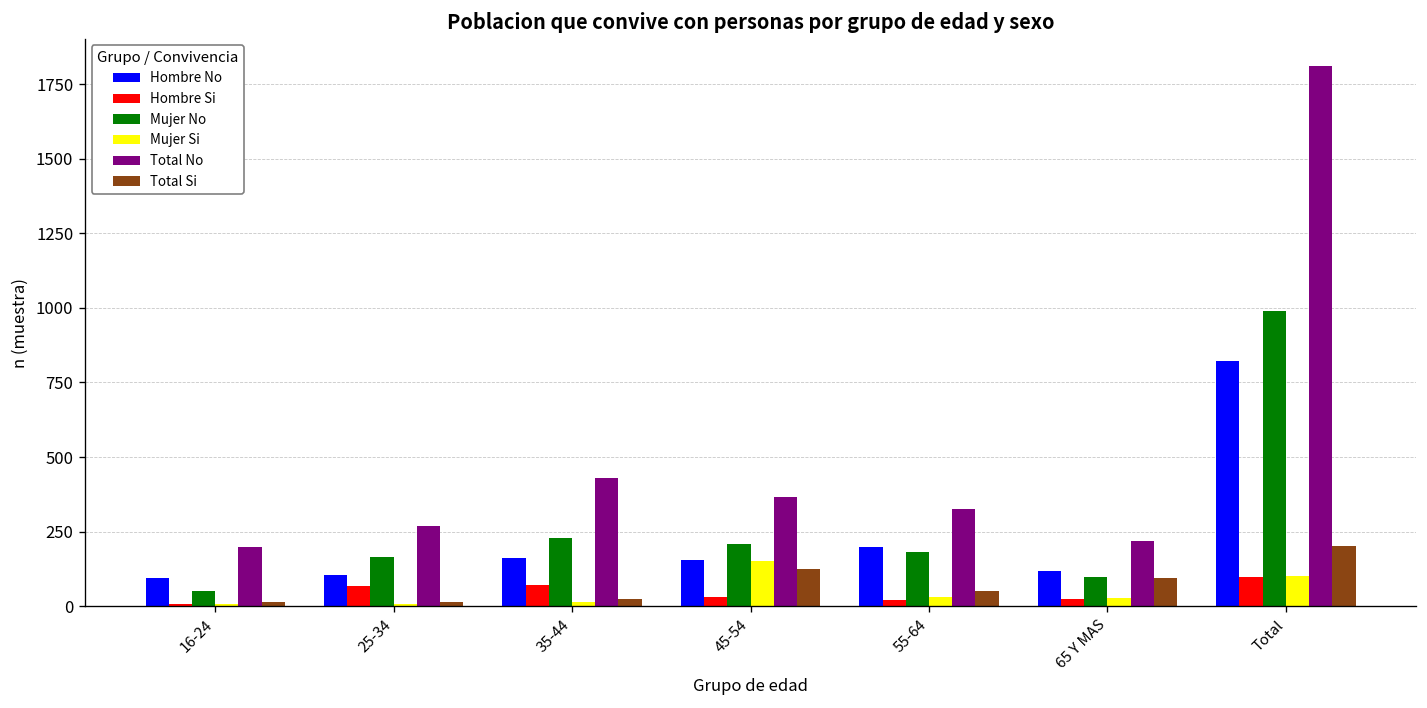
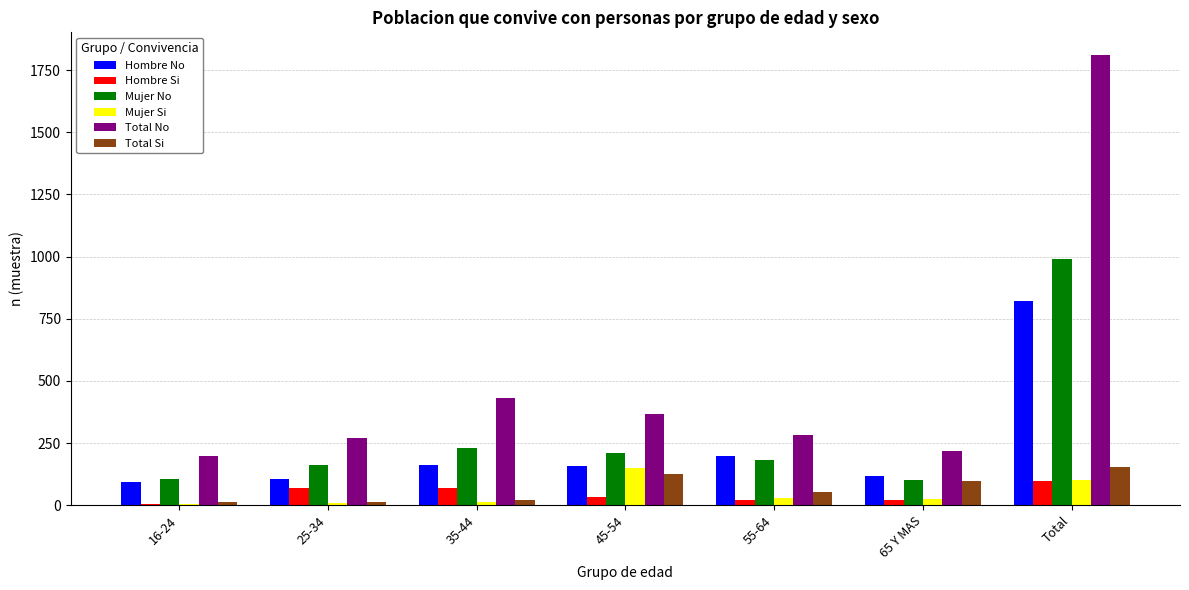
  {
    "Hombre No": {
      "16-24": 100,
      "25-34": 110,
      "35-44": 160,
      "45-54": 160,
      "55-64": 200,
      "65 Y MAS": 120,
      "Total": 820
    },
    "Hombre Si": {
      "25-34": 70,
      "35-44": 70,
      "45-54": 30,
      "55-64": 20,
      "65 Y MAS": 20,
      "Total": 100
    },
    "Mujer No": {
-     "16-24": 50,
+     "16-24": 110,
      "25-34": 160,
      "35-44": 230,
      "45-54": 210,
      "55-64": 180,
      "65 Y MAS": 100,
      "Total": 990
    },
    "Mujer Si": {
      "35-44": 10,
      "45-54": 150,
      "55-64": 30,
      "65 Y MAS": 30,
      "Total": 100
    },
    "Total No": {
      "16-24": 200,
      "25-34": 270,
      "35-44": 430,
      "45-54": 370,
-     "55-64": 330,
+     "55-64": 280,
      "65 Y MAS": 220,
      "Total": 1810
    },
    "Total Si": {
      "16-24": 10,
      "25-34": 10,
      "35-44": 20,
      "45-54": 130,
      "55-64": 50,
      "65 Y MAS": 100,
-     "Total": 200
+     "Total": 150
    }
  }
